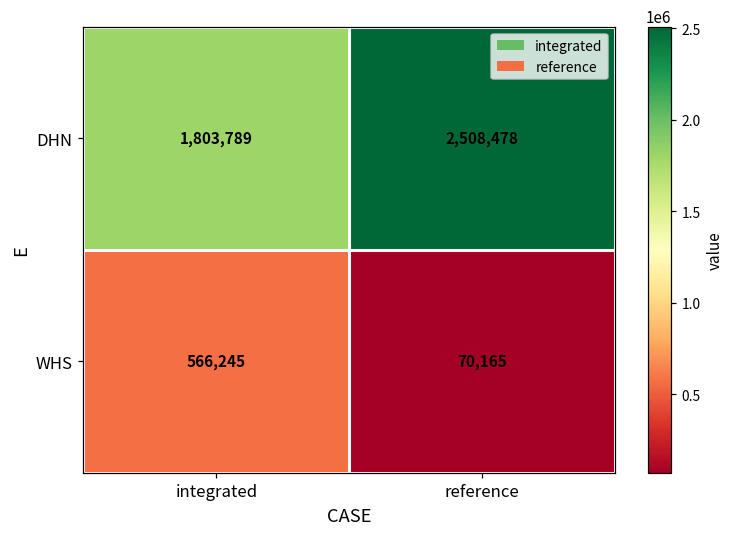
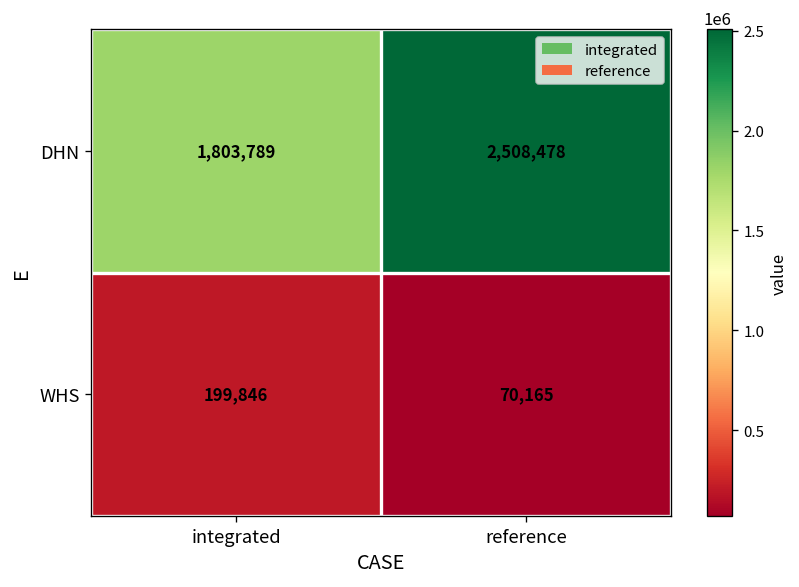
  {
    "DHN": {
      "integrated": "1,803,789",
      "reference": "2,508,478"
    },
    "WHS": {
-     "integrated": "566,245",
+     "integrated": "199,846",
      "reference": "70,165"
    }
  }
